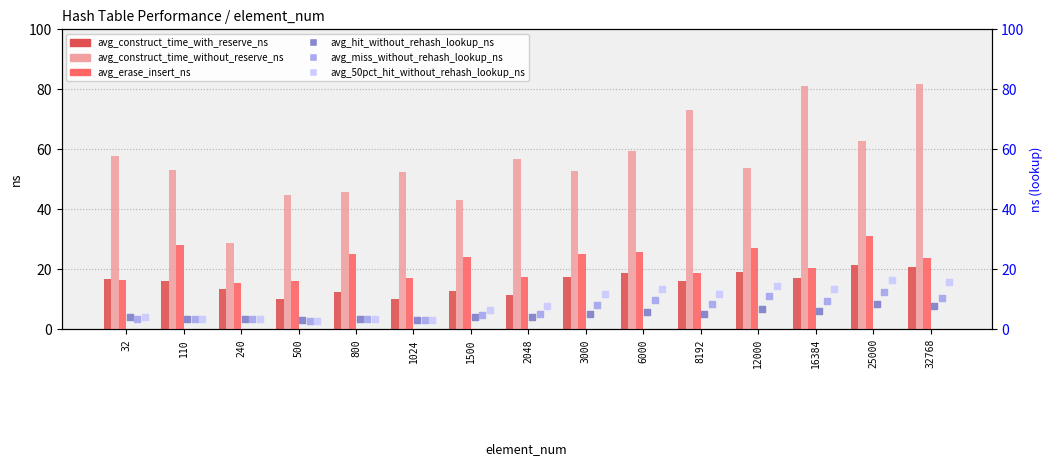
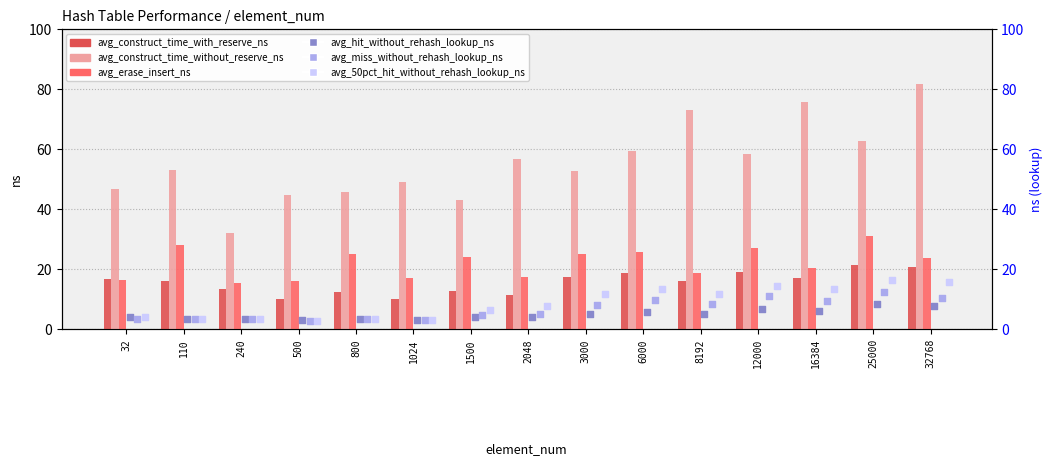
  {
    "avg_construct_time_without_reserve_ns": {
-     "32": 58,
+     "32": 47,
      "110": 53,
-     "240": 29,
+     "240": 32,
      "500": 45,
      "800": 46,
-     "1024": 52,
+     "1024": 49,
      "1500": 43,
      "2048": 57,
      "3000": 53,
      "6000": 59,
      "8192": 73,
-     "12000": 54,
-     "16384": 81,
+     "12000": 58,
+     "16384": 76,
      "25000": 63,
      "32768": 82
    }
  }
